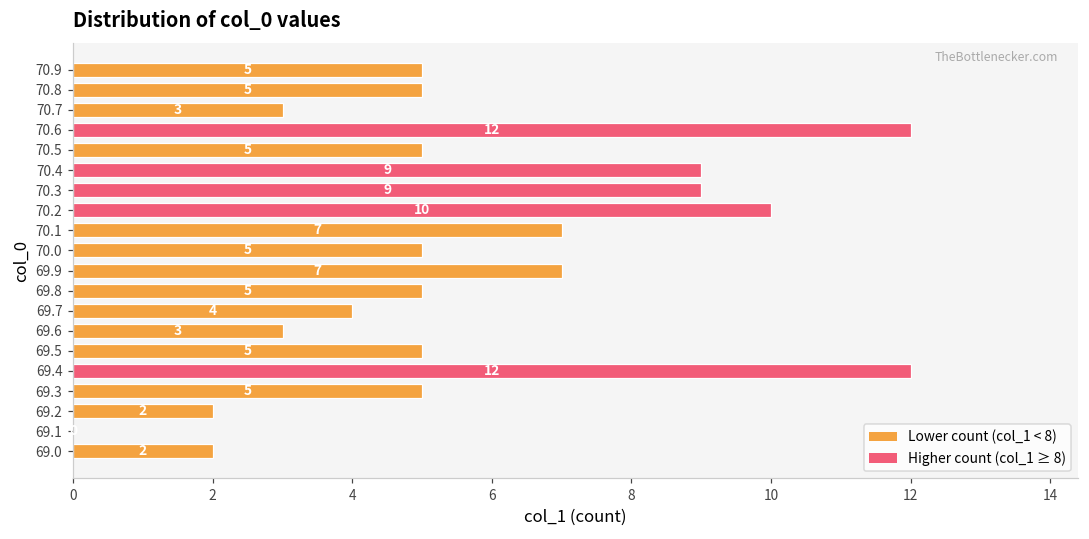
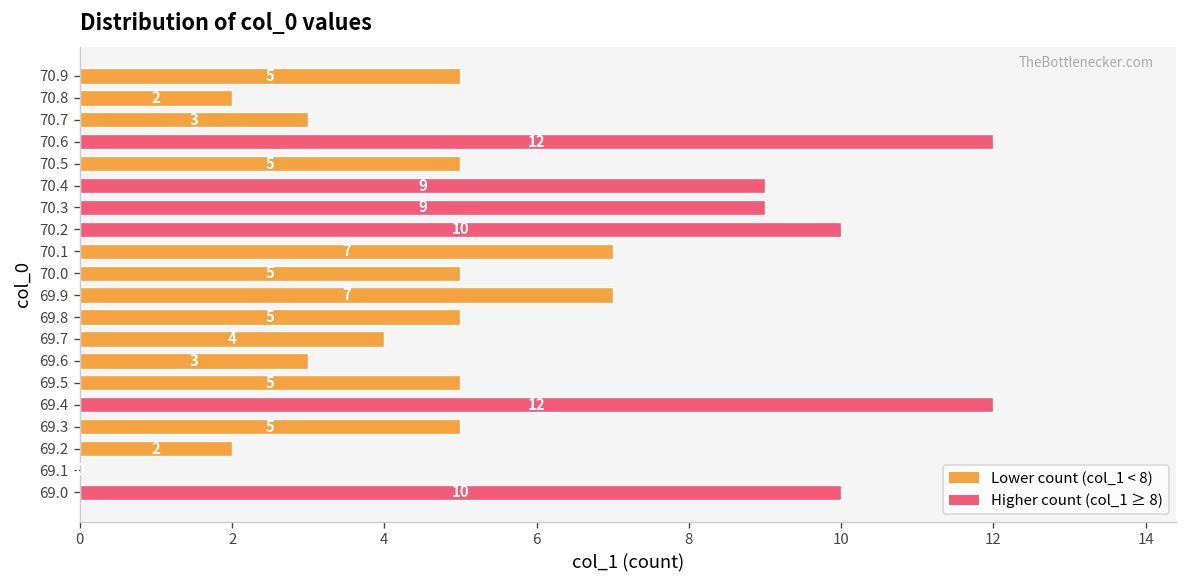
  {
    "70.9": 5,
-   "70.8": 5,
+   "70.8": 2,
    "70.7": 3,
    "70.6": 12,
    "70.5": 5,
    "70.4": 9,
    "70.3": 9,
    "70.2": 10,
    "70.1": 7,
    "70.0": 5,
    "69.9": 7,
    "69.8": 5,
    "69.7": 4,
    "69.6": 3,
    "69.5": 5,
    "69.4": 12,
    "69.3": 5,
    "69.2": 2,
-   "69.0": 2
+   "69.0": 10
  }
